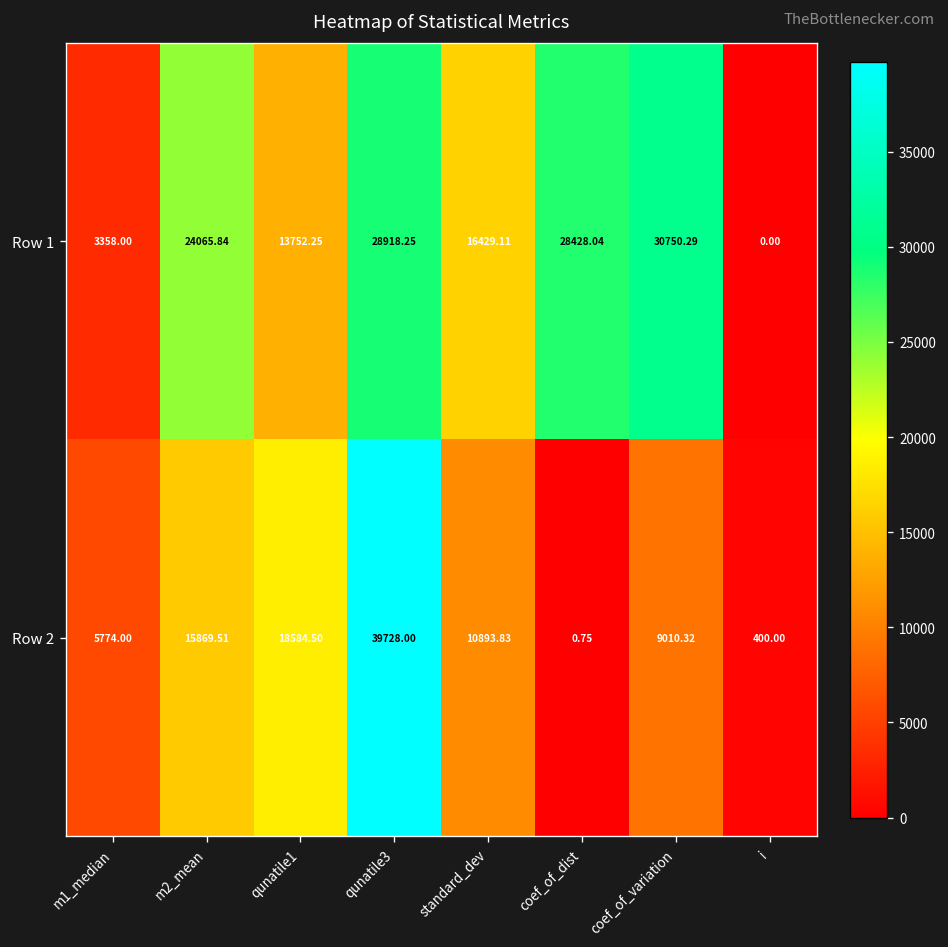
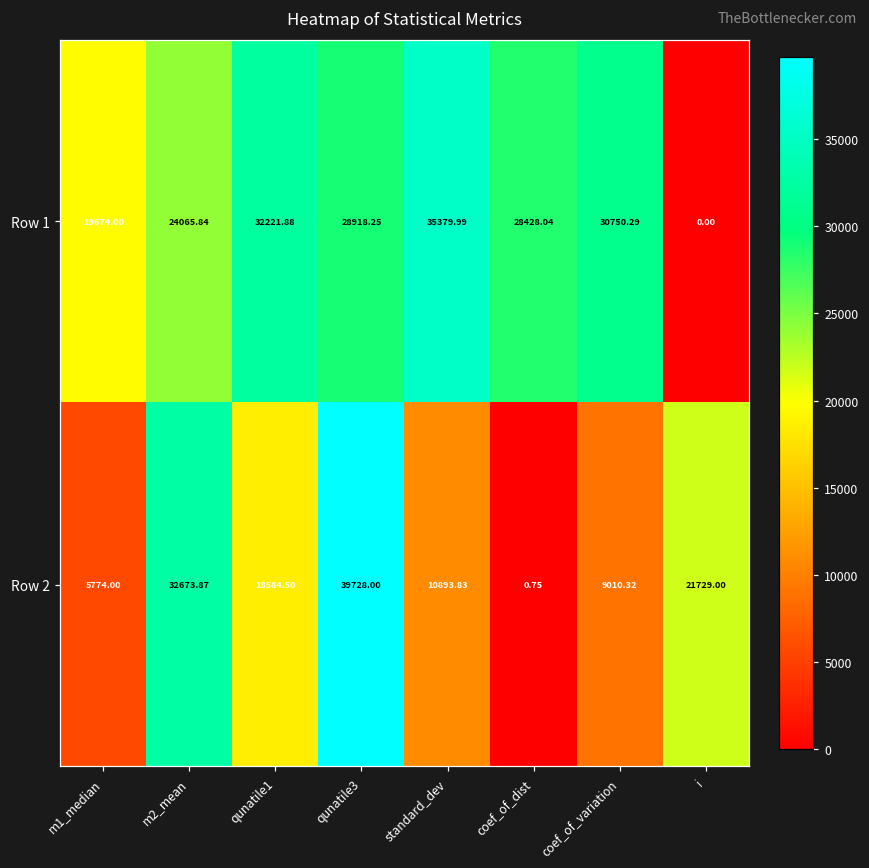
  {
    "Row 1": {
-     "m1_median": 3358.00,
+     "m1_median": 19674.00,
      "m2_mean": 24065.84,
-     "qunatile1": 13752.25,
+     "qunatile1": 32221.88,
      "qunatile3": 28918.25,
-     "standard_dev": 16429.11,
+     "standard_dev": 35379.99,
      "coef_of_dist": 28428.04,
      "coef_of_variation": 30750.29,
      "i": 0.00
    },
    "Row 2": {
      "m1_median": 5774.00,
-     "m2_mean": 15869.51,
+     "m2_mean": 32673.87,
      "qunatile1": 18584.50,
      "qunatile3": 39728.00,
      "standard_dev": 10893.83,
      "coef_of_dist": 0.75,
      "coef_of_variation": 9010.32,
-     "i": 400.00
+     "i": 21729.00
    }
  }
